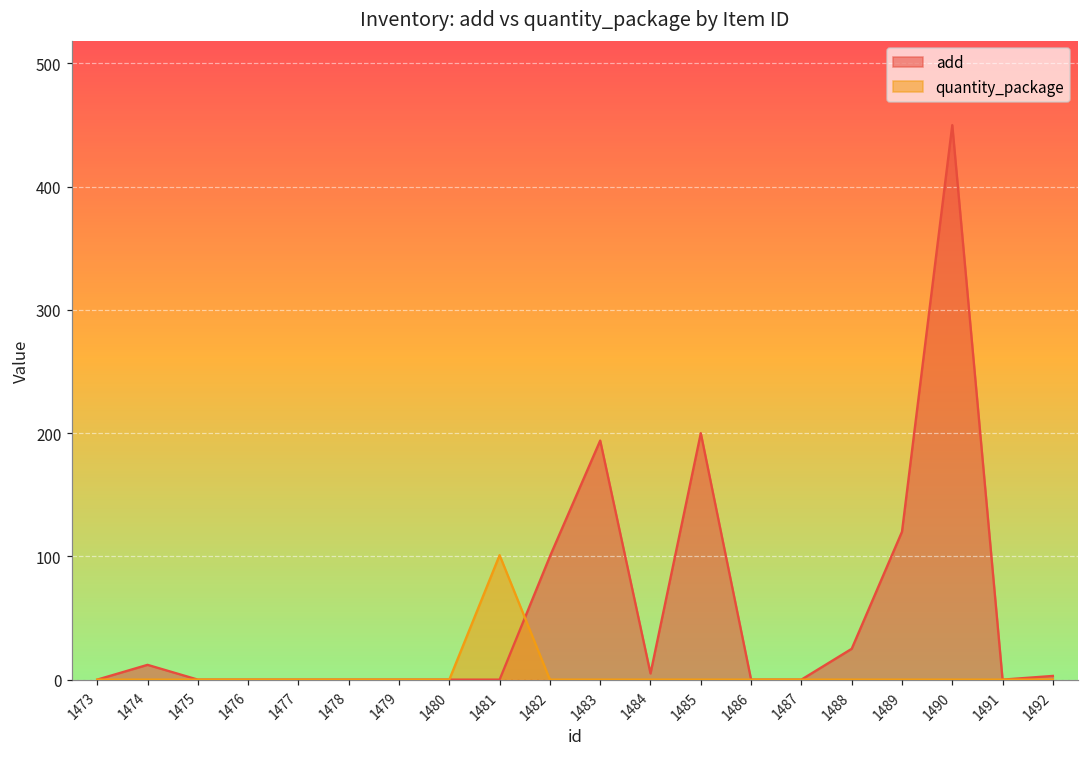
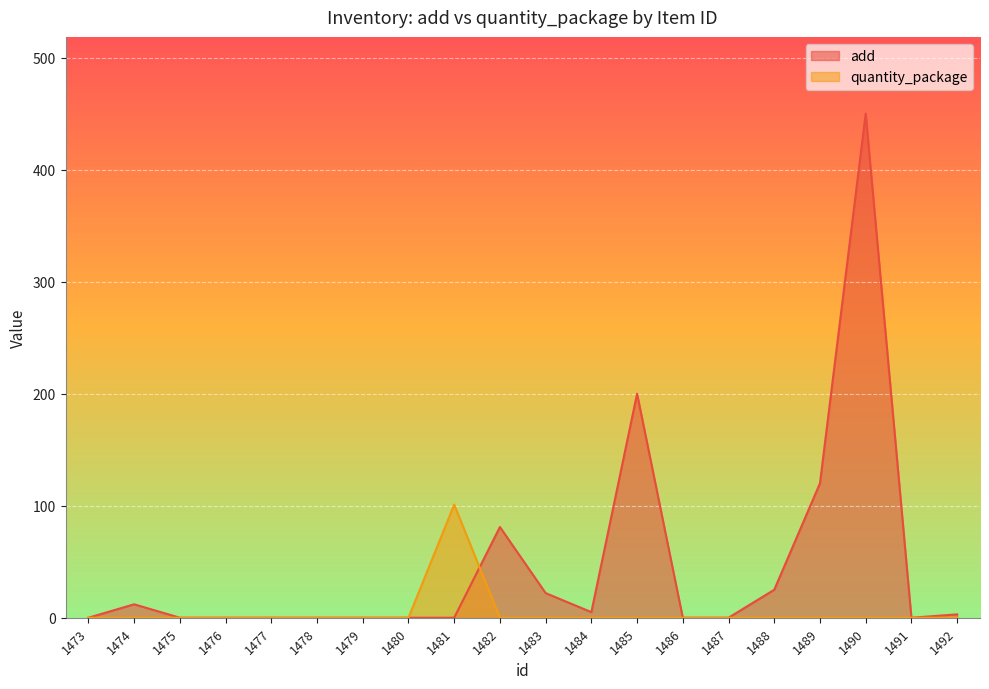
  {
    "add": {
      "1474": 12,
      "1481": 0,
-     "1482": 100,
-     "1483": 194,
+     "1482": 81,
+     "1483": 22,
      "1484": 5,
      "1485": 200,
      "1488": 25,
      "1489": 120,
      "1490": 450,
      "1492": 3
    },
    "quantity_package": {
      "1474": 0,
      "1481": 101,
      "1482": 0,
      "1483": 0,
      "1484": 0,
      "1485": 0,
      "1488": 0,
      "1489": 0,
      "1490": 0,
      "1492": 0
    }
  }
